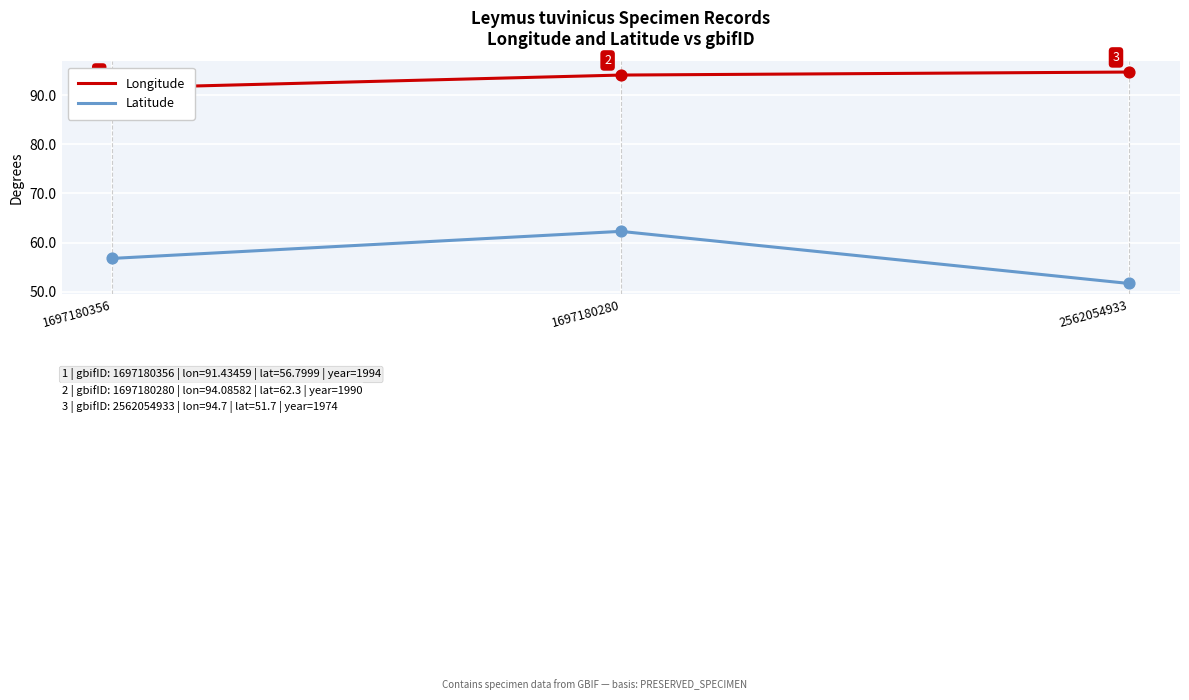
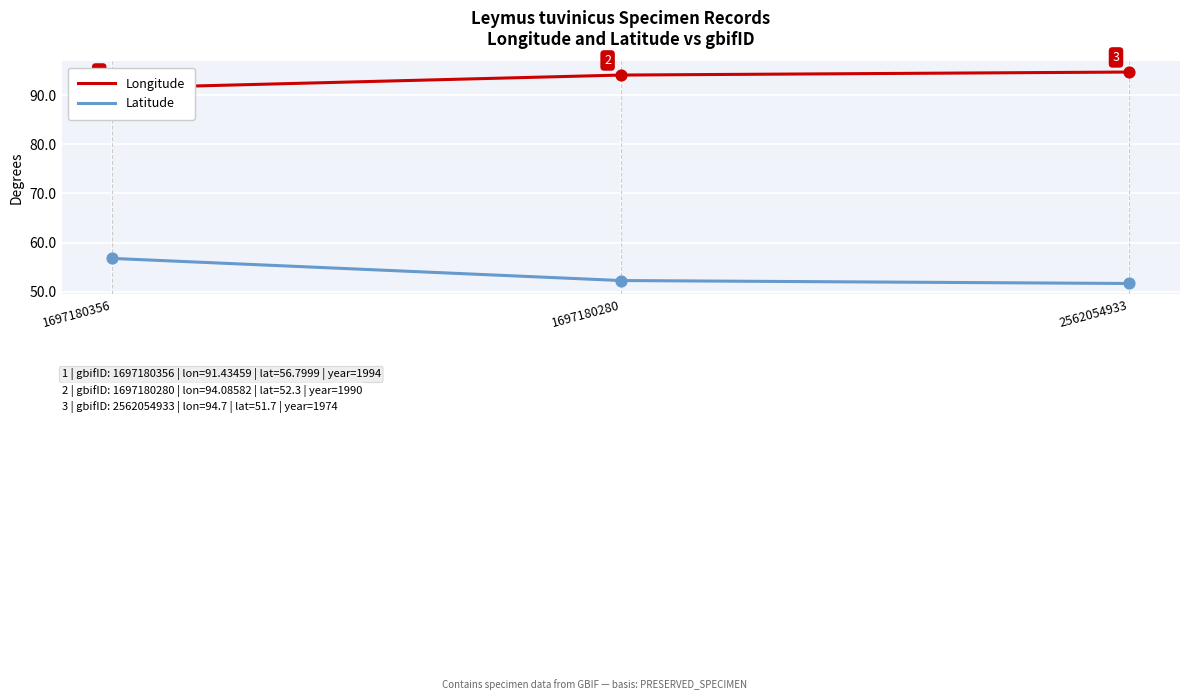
  {
    "Latitude": {
-     "1697180280": 62.3
+     "1697180280": 52.3
    }
  }
